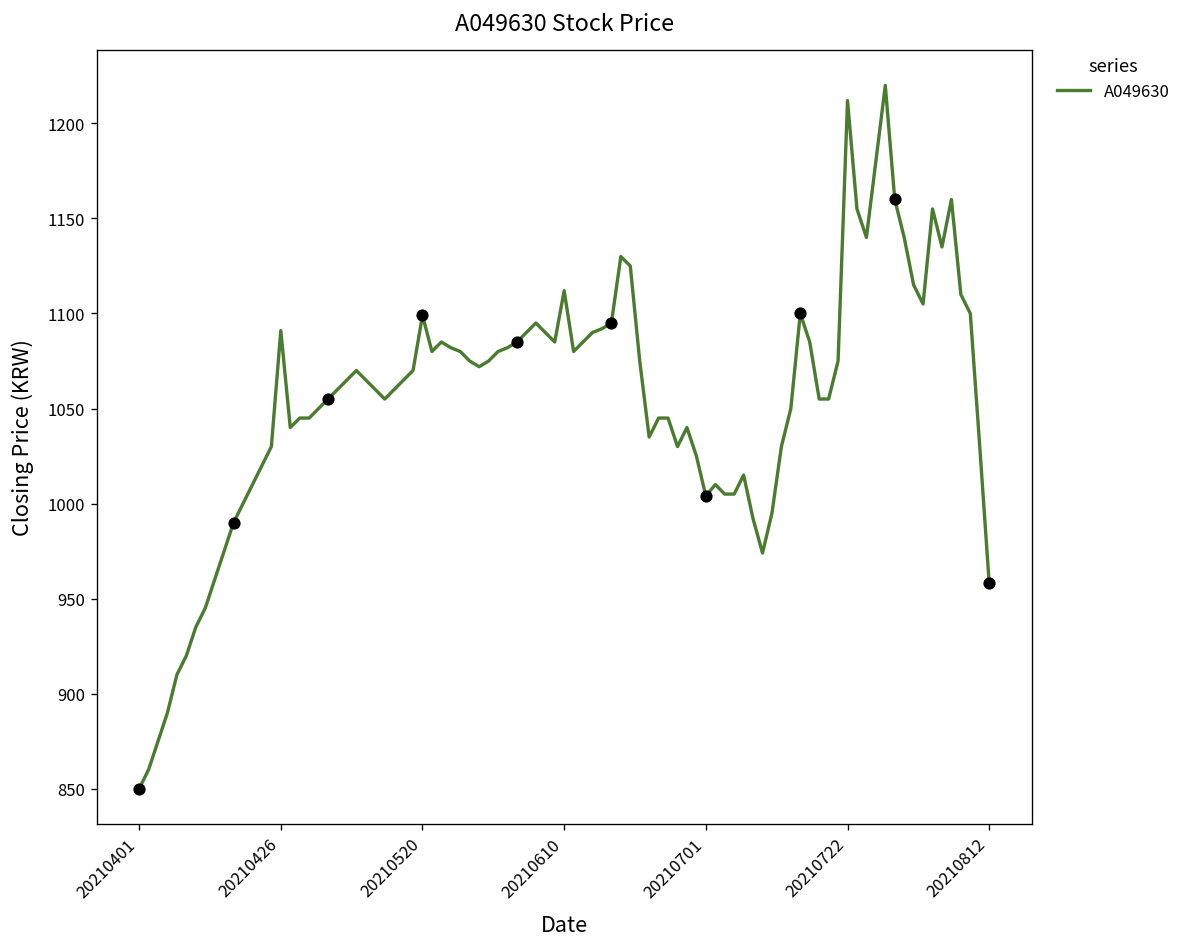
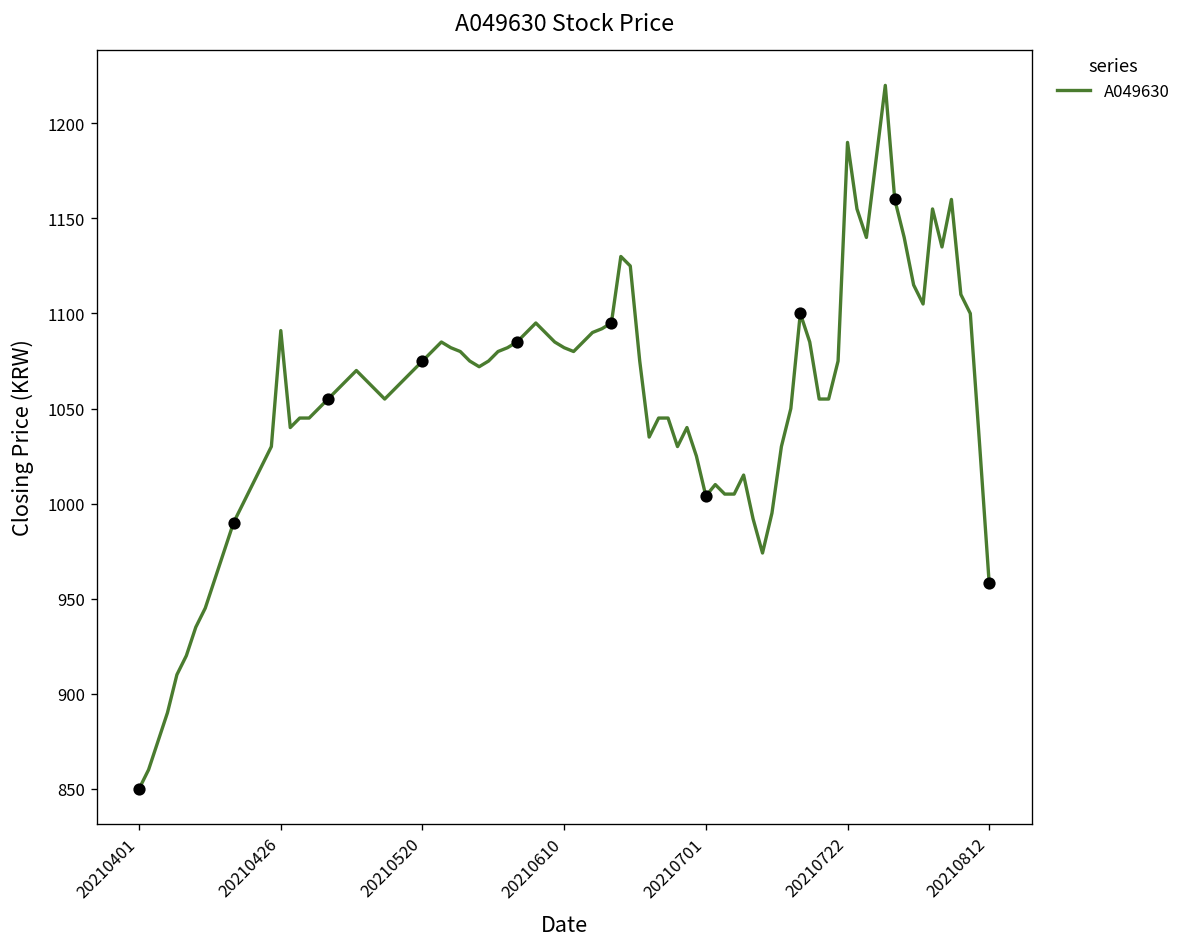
  {
    "A049630": {
      "20210426": 1091,
-     "20210520": 1099,
-     "20210610": 1112,
-     "20210722": 1212
+     "20210520": 1075,
+     "20210610": 1082,
+     "20210722": 1190
    }
  }
